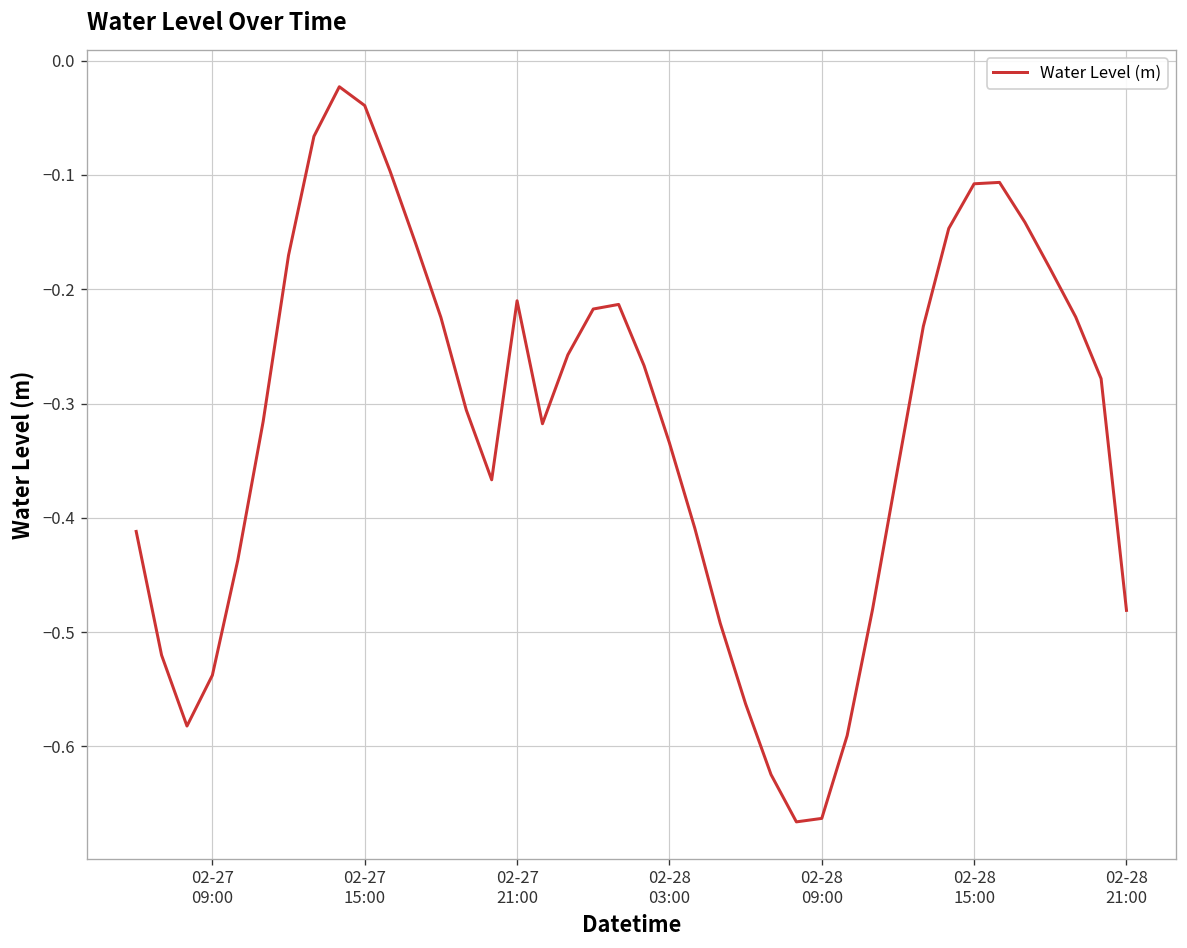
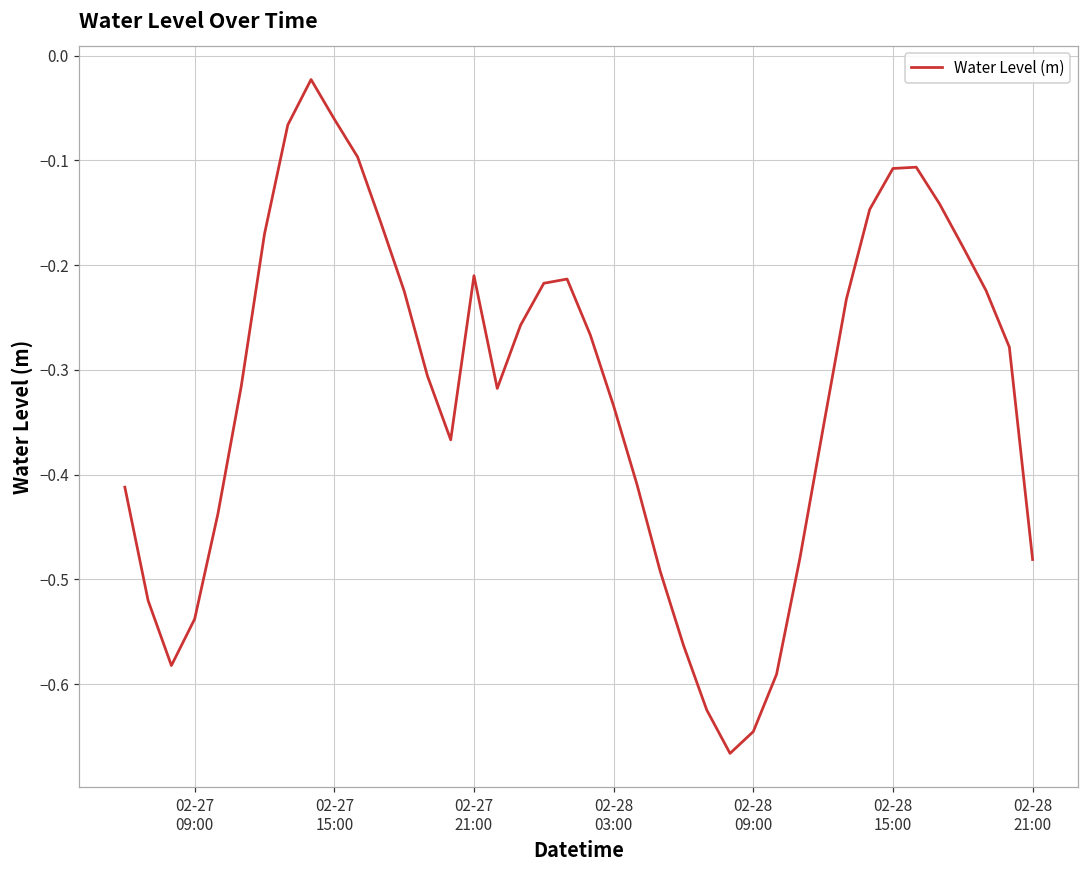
  {
    "02-27 09:00": -0.54,
-   "02-27 15:00": -0.04,
+   "02-27 15:00": -0.06,
    "02-27 21:00": -0.21,
    "02-28 03:00": -0.33,
-   "02-28 09:00": -0.66,
+   "02-28 09:00": -0.65,
    "02-28 15:00": -0.11,
    "02-28 21:00": -0.48
  }
